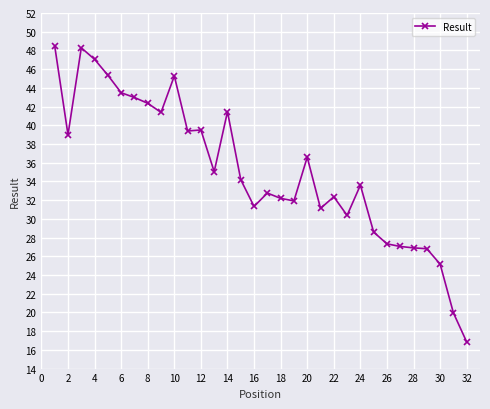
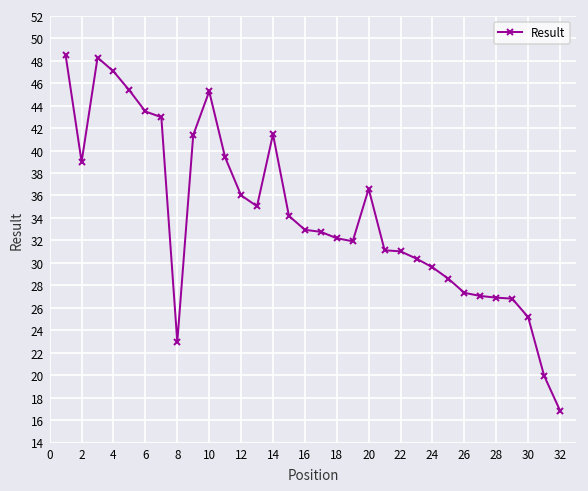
  {
    "2": 39,
    "4": 47,
    "6": 43,
-   "8": 42,
+   "8": 23,
    "10": 45,
-   "12": 40,
+   "12": 36,
    "14": 41,
-   "16": 31,
+   "16": 33,
    "18": 32,
    "20": 37,
-   "22": 32,
-   "24": 34,
+   "22": 31,
+   "24": 30,
    "26": 27,
    "28": 27,
    "30": 25,
    "32": 17
  }
